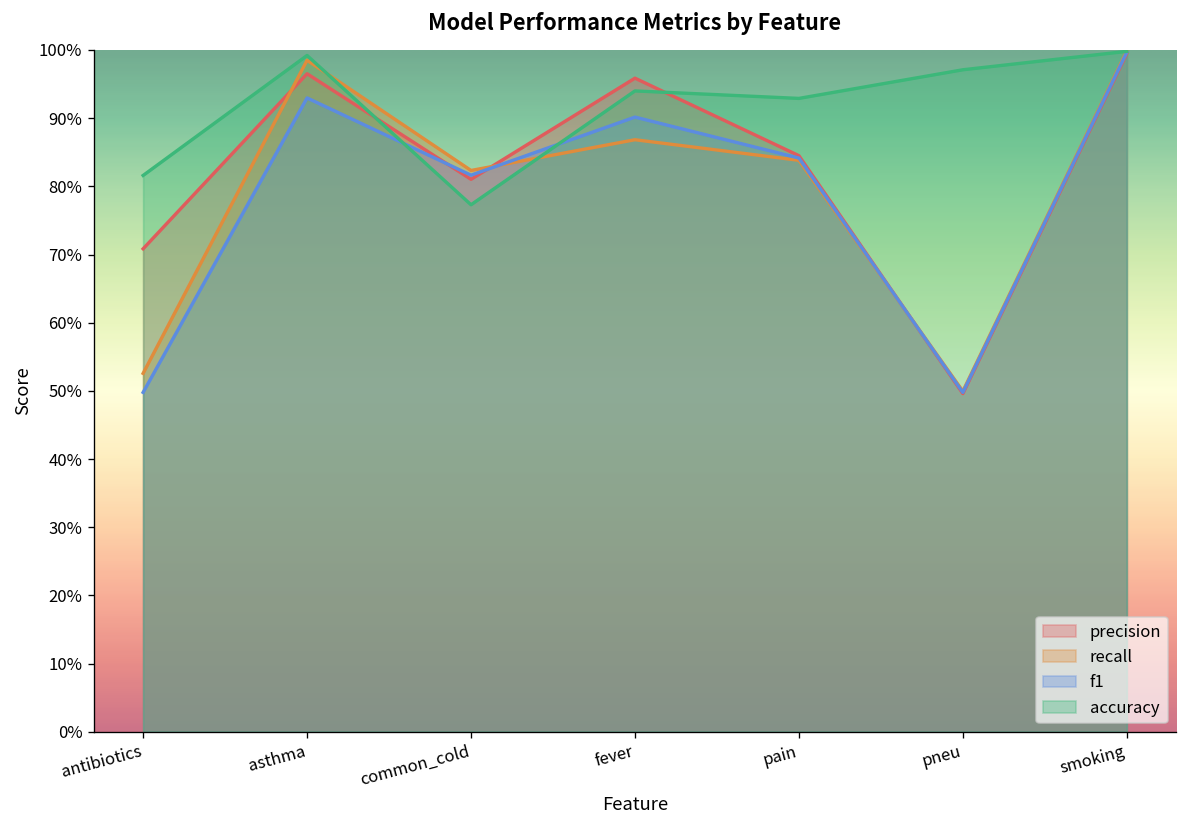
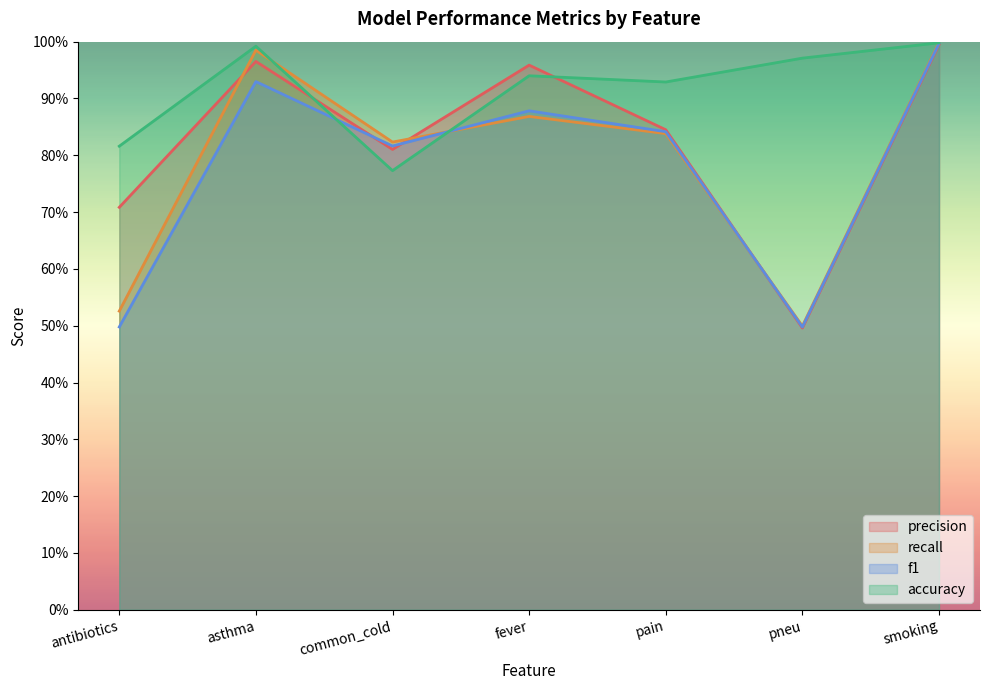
  {
    "f1": {
      "antibiotics": "50%",
      "asthma": "93%",
      "common_cold": "82%",
-     "fever": "90%"
+     "fever": "88%"
    },
    "accuracy": {
      "antibiotics": "82%",
      "asthma": "99%",
      "common_cold": "77%",
      "fever": "94%",
      "pain": "93%",
      "pneu": "97%"
    }
  }
